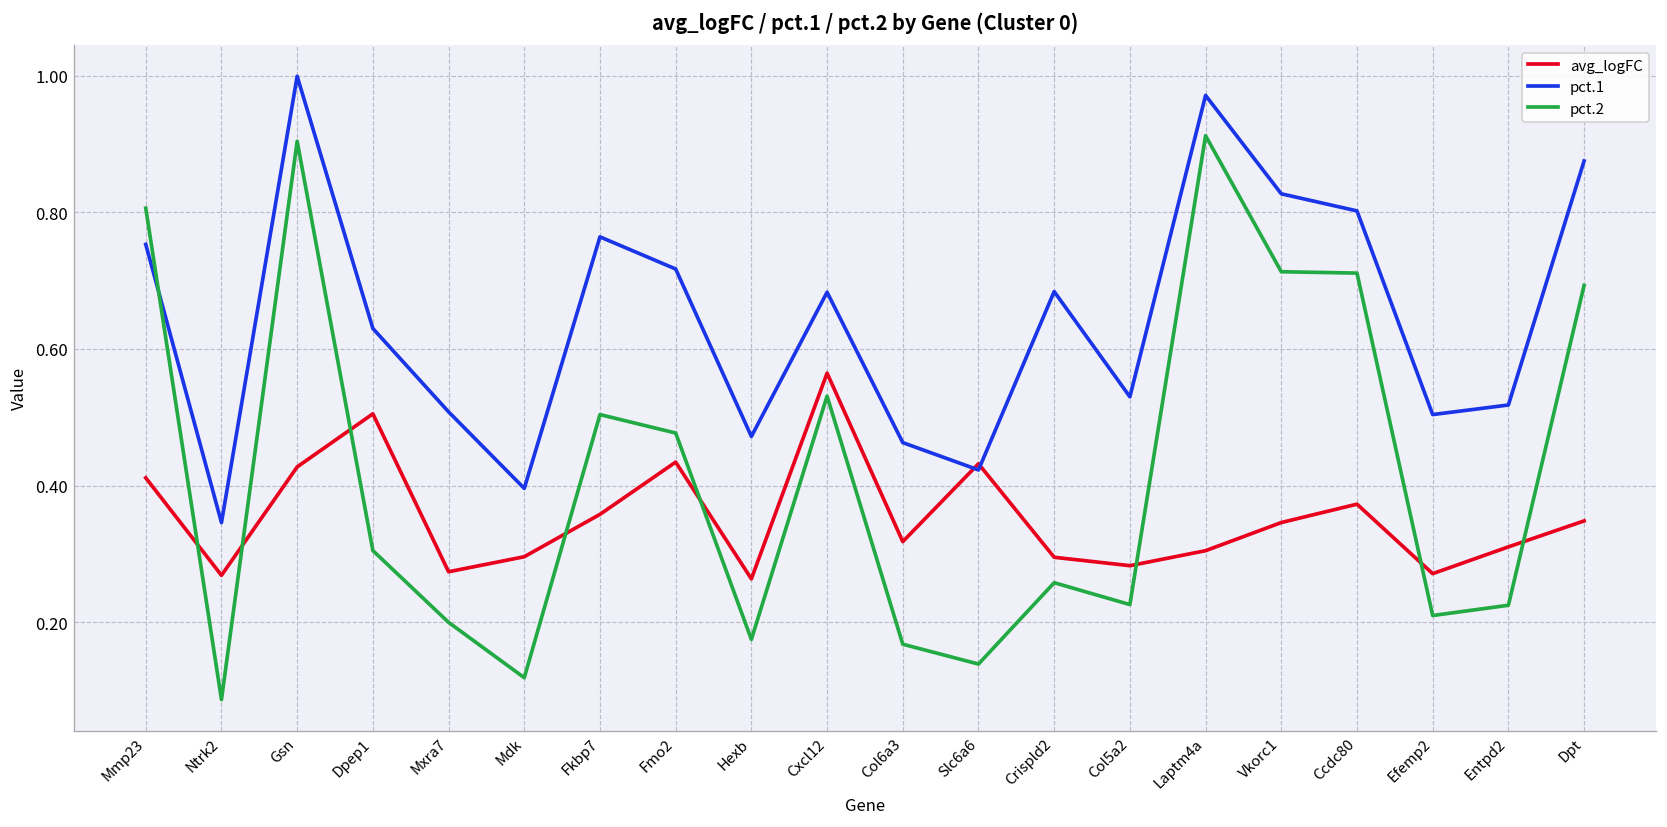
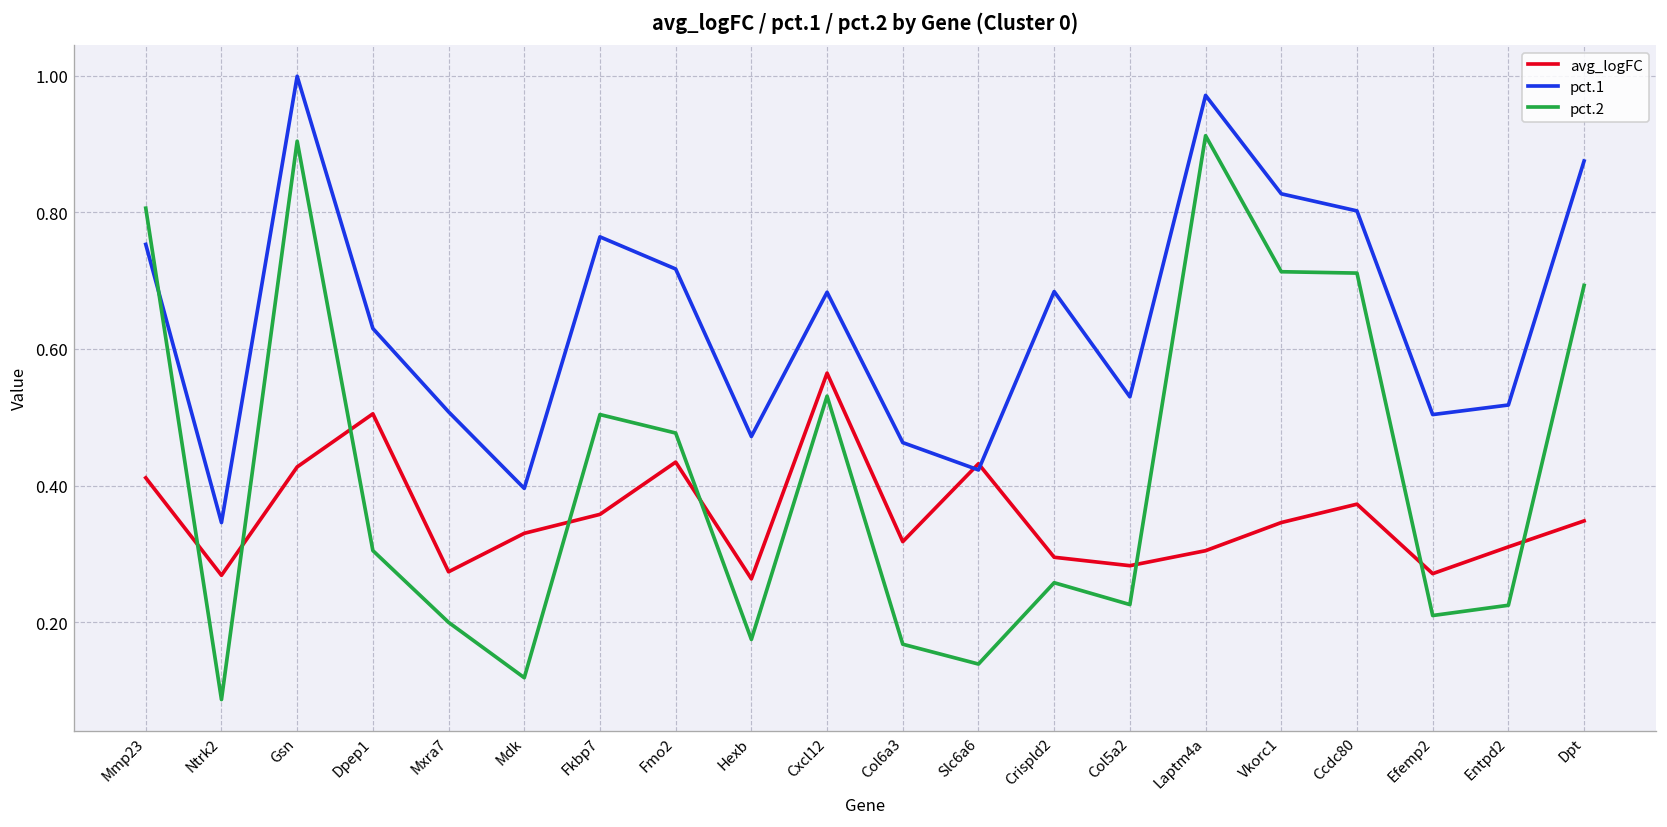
  {
    "avg_logFC": {
      "Mmp23": 0.41,
      "Ntrk2": 0.27,
      "Gsn": 0.43,
      "Dpep1": 0.51,
      "Mxra7": 0.27,
-     "Mdk": 0.30,
+     "Mdk": 0.33,
      "Fkbp7": 0.36,
      "Fmo2": 0.43,
      "Hexb": 0.26,
      "Cxcl12": 0.56,
      "Col6a3": 0.32,
      "Slc6a6": 0.43,
      "Crispld2": 0.30,
      "Col5a2": 0.28,
      "Laptm4a": 0.30,
      "Vkorc1": 0.35,
      "Ccdc80": 0.37,
      "Efemp2": 0.27,
      "Entpd2": 0.31,
      "Dpt": 0.35
    },
    "pct.1": {
      "Mmp23": 0.75,
      "Ntrk2": 0.35,
      "Gsn": 1.00,
      "Dpep1": 0.63,
      "Mxra7": 0.51,
      "Mdk": 0.40,
      "Fkbp7": 0.76,
      "Fmo2": 0.72,
      "Hexb": 0.47,
      "Cxcl12": 0.68,
      "Col6a3": 0.46,
      "Slc6a6": 0.42,
      "Crispld2": 0.68,
      "Col5a2": 0.53,
      "Laptm4a": 0.97,
      "Vkorc1": 0.83,
      "Ccdc80": 0.80,
      "Efemp2": 0.50,
      "Entpd2": 0.52,
      "Dpt": 0.88
    },
    "pct.2": {
      "Mmp23": 0.81,
      "Ntrk2": 0.09,
      "Gsn": 0.90,
      "Dpep1": 0.31,
      "Mxra7": 0.20,
      "Mdk": 0.12,
      "Fkbp7": 0.50,
      "Fmo2": 0.48,
      "Hexb": 0.18,
      "Cxcl12": 0.53,
      "Col6a3": 0.17,
      "Slc6a6": 0.14,
      "Crispld2": 0.26,
      "Col5a2": 0.23,
      "Laptm4a": 0.91,
      "Vkorc1": 0.71,
      "Ccdc80": 0.71,
      "Efemp2": 0.21,
      "Entpd2": 0.23,
      "Dpt": 0.69
    }
  }
